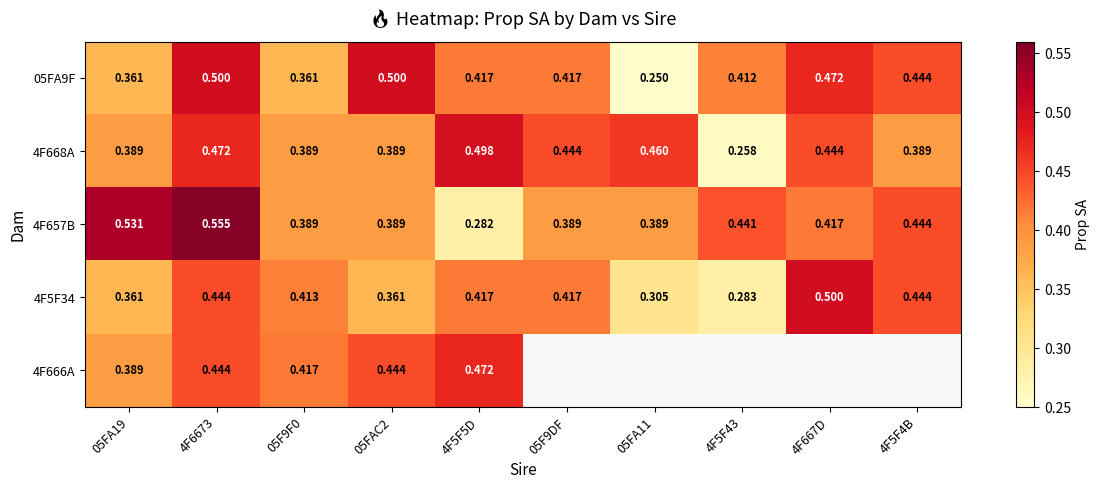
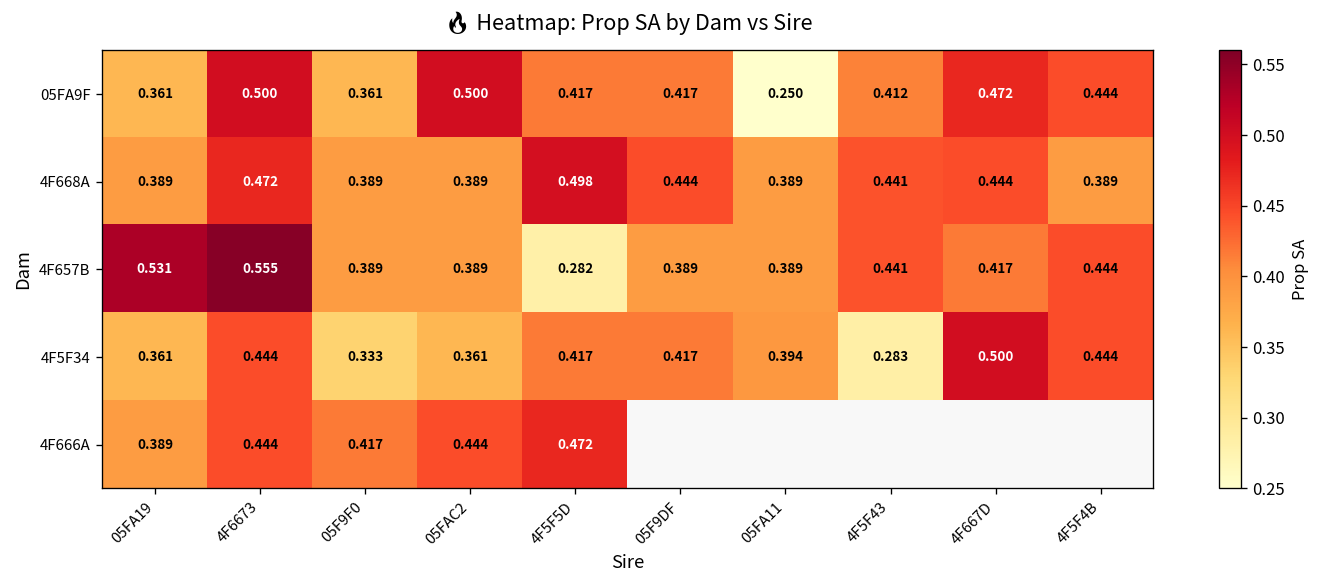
  {
    "05FA9F": {
      "05FA19": 0.361,
      "4F6673": 0.500,
      "05F9F0": 0.361,
      "05FAC2": 0.500,
      "4F5F5D": 0.417,
      "05F9DF": 0.417,
      "05FA11": 0.250,
      "4F5F43": 0.412,
      "4F667D": 0.472,
      "4F5F4B": 0.444
    },
    "4F668A": {
      "05FA19": 0.389,
      "4F6673": 0.472,
      "05F9F0": 0.389,
      "05FAC2": 0.389,
      "4F5F5D": 0.498,
      "05F9DF": 0.444,
-     "05FA11": 0.460,
-     "4F5F43": 0.258,
+     "05FA11": 0.389,
+     "4F5F43": 0.441,
      "4F667D": 0.444,
      "4F5F4B": 0.389
    },
    "4F657B": {
      "05FA19": 0.531,
      "4F6673": 0.555,
      "05F9F0": 0.389,
      "05FAC2": 0.389,
      "4F5F5D": 0.282,
      "05F9DF": 0.389,
      "05FA11": 0.389,
      "4F5F43": 0.441,
      "4F667D": 0.417,
      "4F5F4B": 0.444
    },
    "4F5F34": {
      "05FA19": 0.361,
      "4F6673": 0.444,
-     "05F9F0": 0.413,
+     "05F9F0": 0.333,
      "05FAC2": 0.361,
      "4F5F5D": 0.417,
      "05F9DF": 0.417,
-     "05FA11": 0.305,
+     "05FA11": 0.394,
      "4F5F43": 0.283,
      "4F667D": 0.500,
      "4F5F4B": 0.444
    },
    "4F666A": {
      "05FA19": 0.389,
      "4F6673": 0.444,
      "05F9F0": 0.417,
      "05FAC2": 0.444,
      "4F5F5D": 0.472
    }
  }
